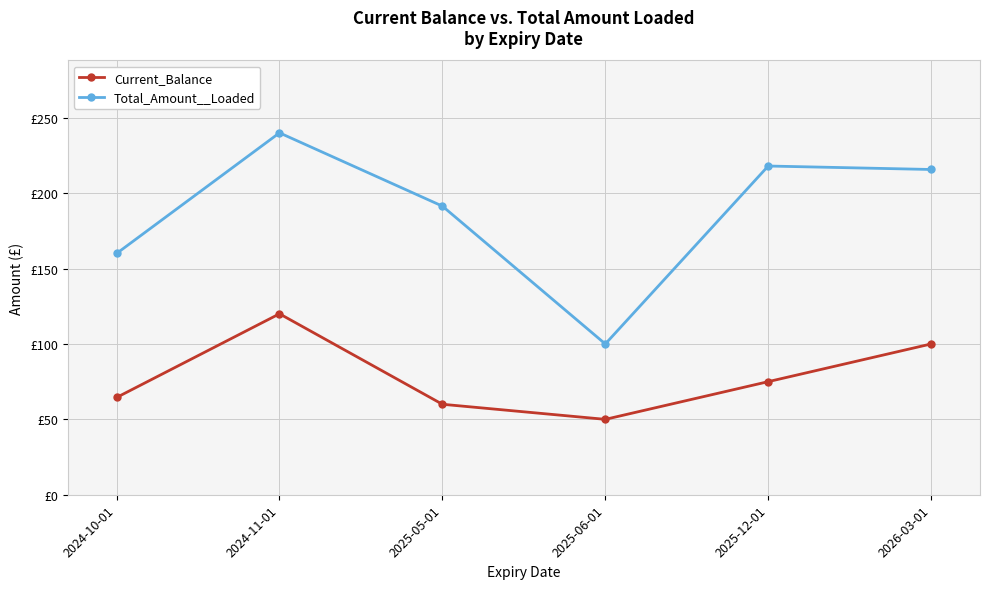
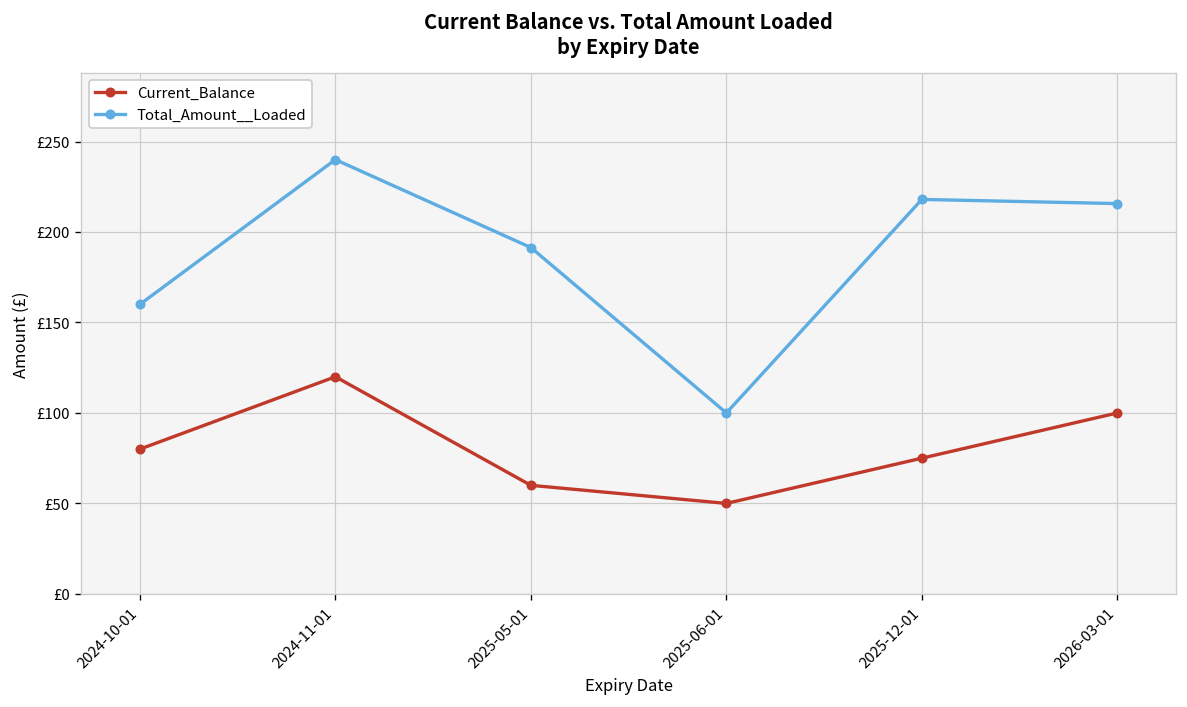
  {
    "Current_Balance": {
-     "2024-10-01": "£65",
+     "2024-10-01": "£80",
      "2024-11-01": "£120",
      "2025-05-01": "£60",
      "2025-06-01": "£50",
      "2025-12-01": "£75",
      "2026-03-01": "£100"
    },
    "Total_Amount__Loaded": {
      "2024-10-01": "£160",
      "2024-11-01": "£240",
      "2025-05-01": "£191",
      "2025-06-01": "£100",
      "2025-12-01": "£218",
      "2026-03-01": "£216"
    }
  }
